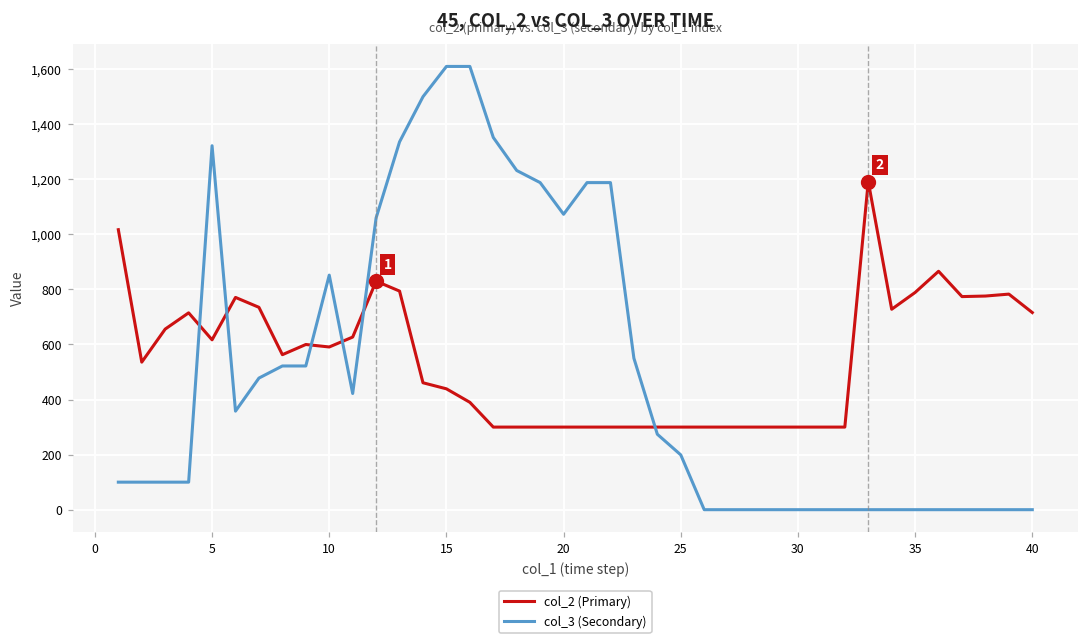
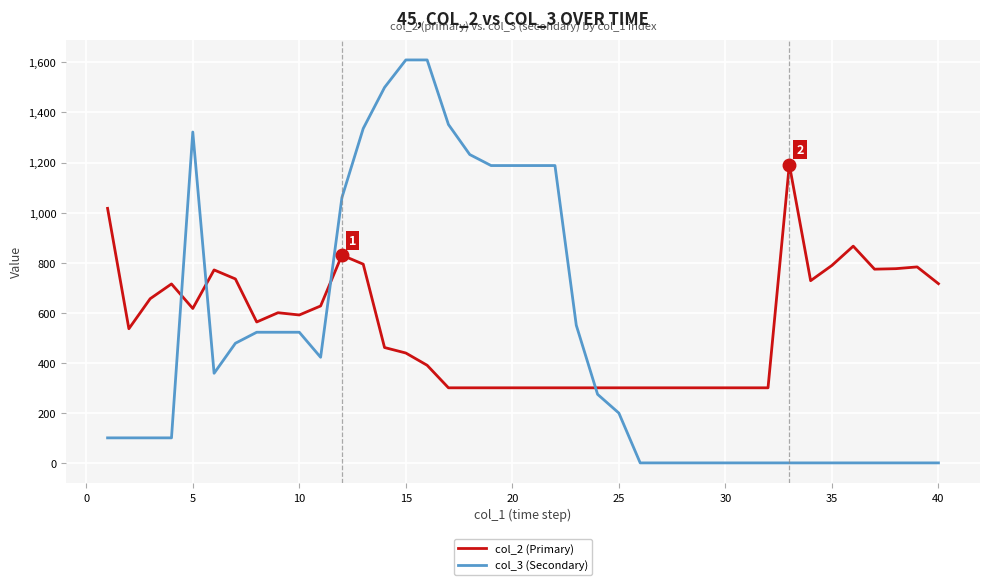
  {
    "col_3 (Secondary)": {
      "5": "1,320",
-     "10": "850",
+     "10": "520",
      "15": "1,610",
-     "20": "1,070",
+     "20": "1,190",
      "25": "200",
      "30": "0",
      "35": "0",
      "40": "0"
    }
  }
